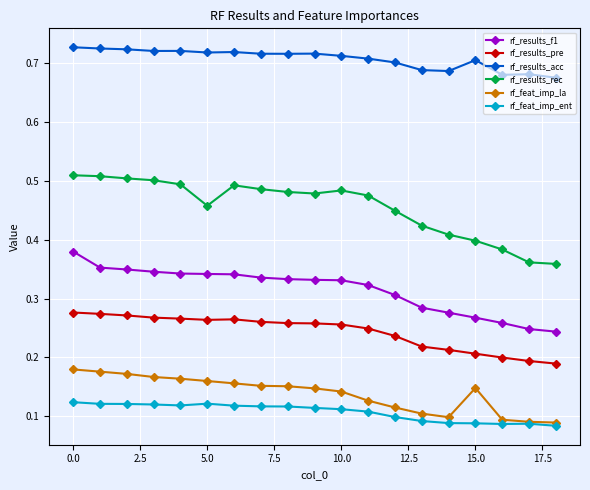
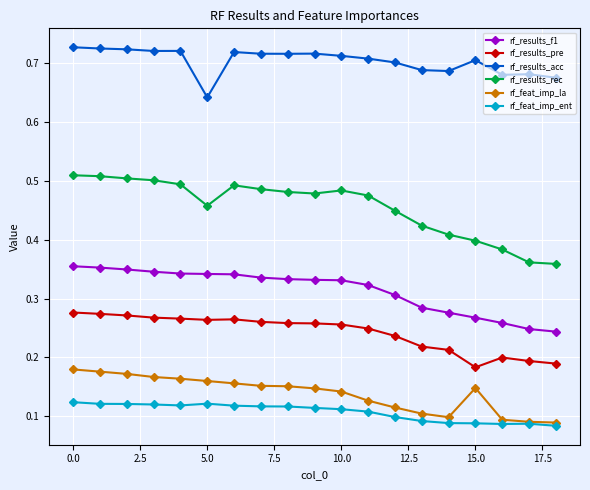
  {
    "rf_results_f1": {
-     "0.0": 0.38,
+     "0.0": 0.36,
      "5.0": 0.34,
      "10.0": 0.33,
      "15.0": 0.27
    },
    "rf_results_pre": {
      "0.0": 0.28,
      "5.0": 0.26,
      "10.0": 0.26,
-     "15.0": 0.21
+     "15.0": 0.18
    },
    "rf_results_acc": {
      "0.0": 0.73,
-     "5.0": 0.72,
+     "5.0": 0.64,
      "10.0": 0.71,
      "15.0": 0.71
    },
    "rf_results_rec": {
      "0.0": 0.51,
      "5.0": 0.46,
      "10.0": 0.48,
      "15.0": 0.40
    },
    "rf_feat_imp_la": {
      "0.0": 0.18,
      "5.0": 0.16,
      "10.0": 0.14,
      "15.0": 0.15
    },
    "rf_feat_imp_ent": {
      "0.0": 0.12,
      "5.0": 0.12,
      "10.0": 0.11,
      "15.0": 0.09
    }
  }
